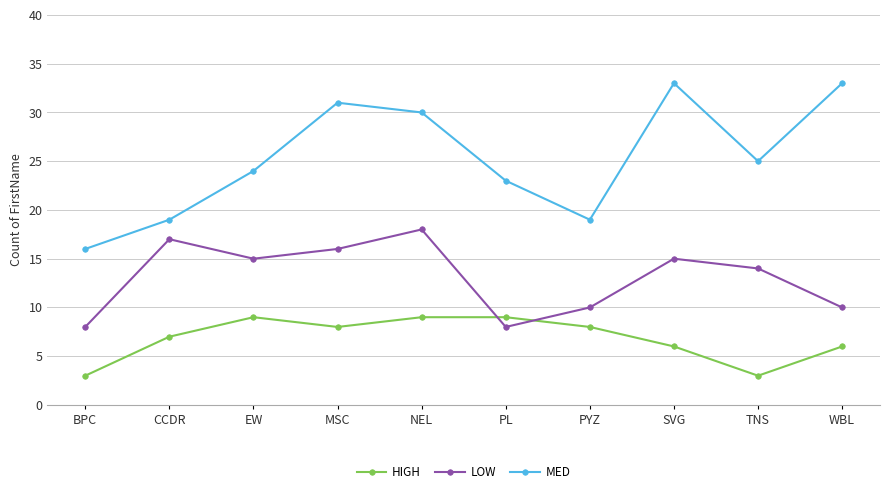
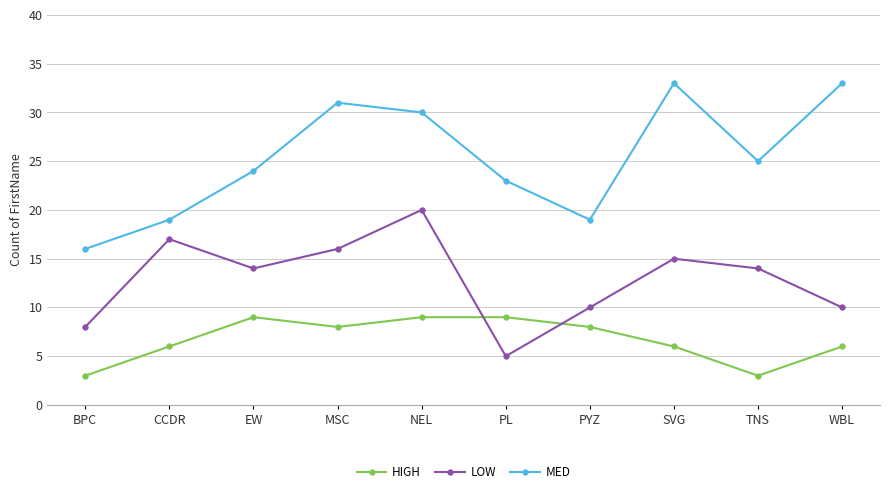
  {
    "HIGH": {
      "BPC": 3,
-     "CCDR": 7,
+     "CCDR": 6,
      "EW": 9,
      "MSC": 8,
      "NEL": 9,
      "PL": 9,
      "PYZ": 8,
      "SVG": 6,
      "TNS": 3,
      "WBL": 6
    },
    "LOW": {
      "BPC": 8,
      "CCDR": 17,
-     "EW": 15,
+     "EW": 14,
      "MSC": 16,
-     "NEL": 18,
-     "PL": 8,
+     "NEL": 20,
+     "PL": 5,
      "PYZ": 10,
      "SVG": 15,
      "TNS": 14,
      "WBL": 10
    },
    "MED": {
      "BPC": 16,
      "CCDR": 19,
      "EW": 24,
      "MSC": 31,
      "NEL": 30,
      "PL": 23,
      "PYZ": 19,
      "SVG": 33,
      "TNS": 25,
      "WBL": 33
    }
  }
